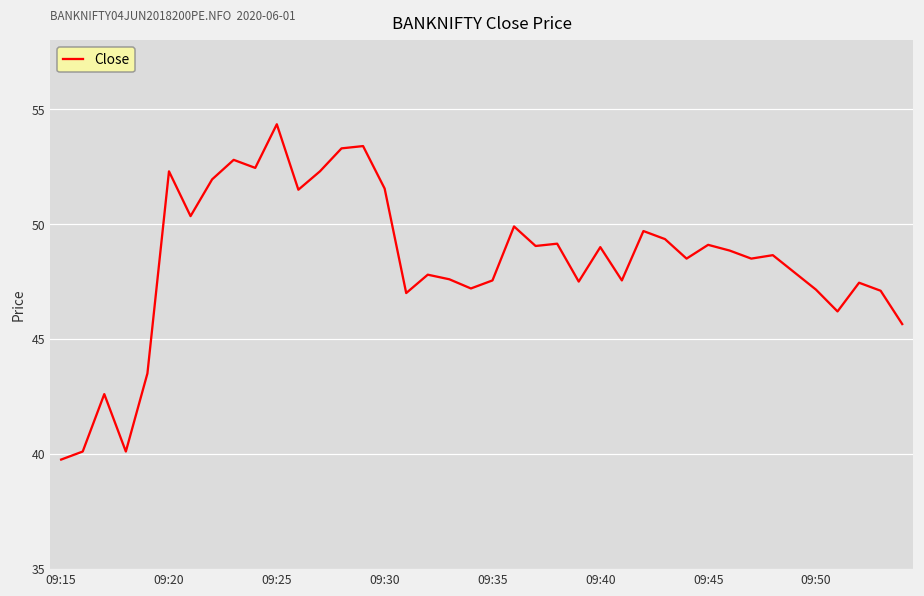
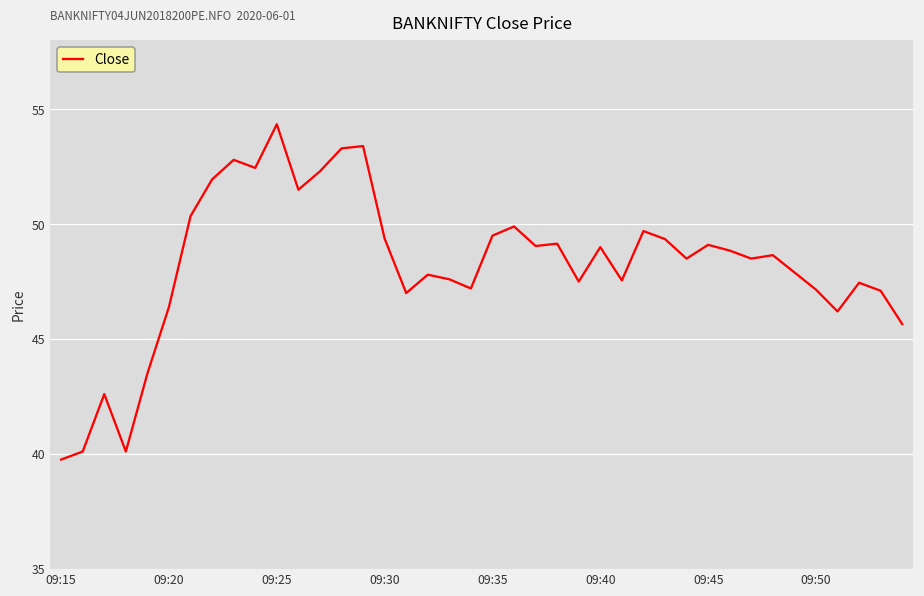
  {
    "09:15": 39.8,
-   "09:20": 52.3,
+   "09:20": 46.4,
    "09:25": 54.4,
-   "09:30": 51.6,
-   "09:35": 47.6,
+   "09:30": 49.4,
+   "09:35": 49.5,
    "09:40": 49.0,
    "09:45": 49.1,
    "09:50": 47.2
  }
